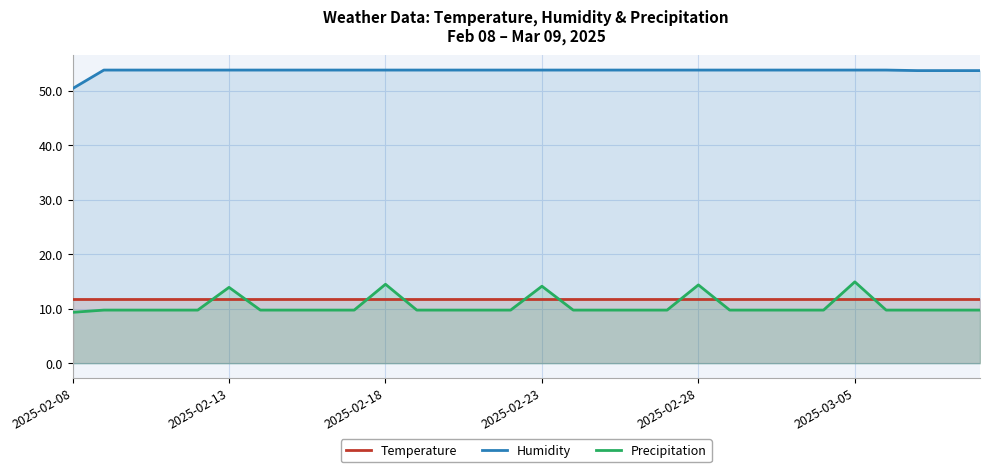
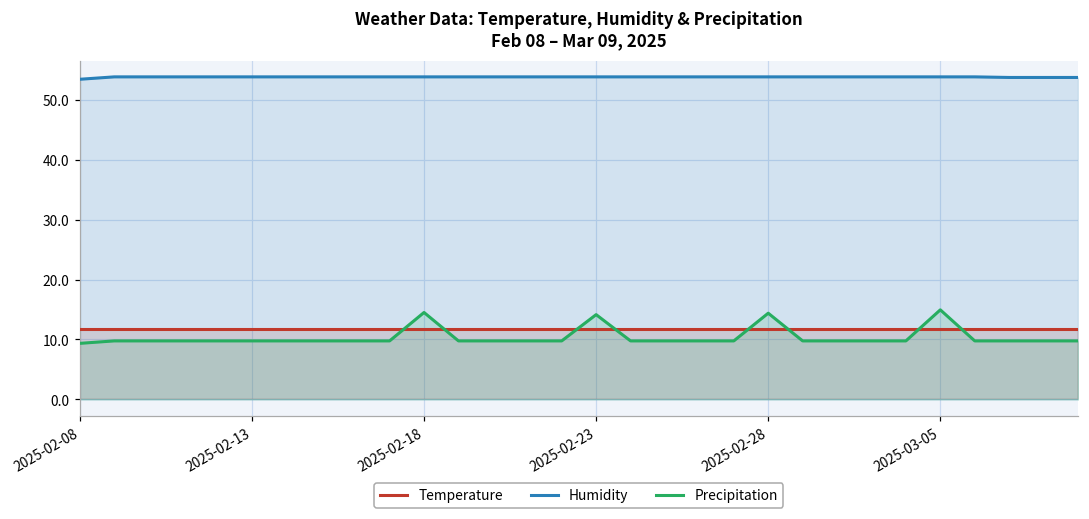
  {
    "Temperature": {
      "2025-02-08": 12,
      "2025-02-13": 12,
      "2025-02-18": 12,
      "2025-02-23": 12,
      "2025-02-28": 12,
      "2025-03-05": 12
    },
    "Humidity": {
-     "2025-02-08": 50,
+     "2025-02-08": 53,
      "2025-02-13": 54,
      "2025-02-18": 54,
      "2025-02-23": 54,
      "2025-02-28": 54,
      "2025-03-05": 54
    },
    "Precipitation": {
      "2025-02-08": 9,
-     "2025-02-13": 14,
+     "2025-02-13": 10,
      "2025-02-18": 15,
      "2025-02-23": 14,
      "2025-02-28": 14,
      "2025-03-05": 15
    }
  }
